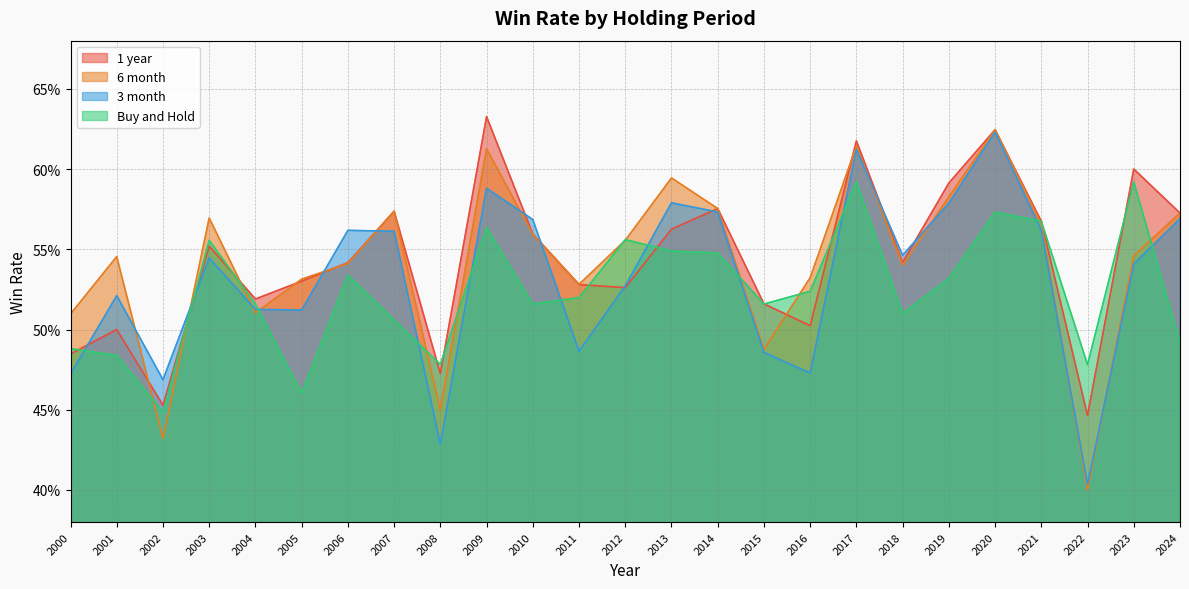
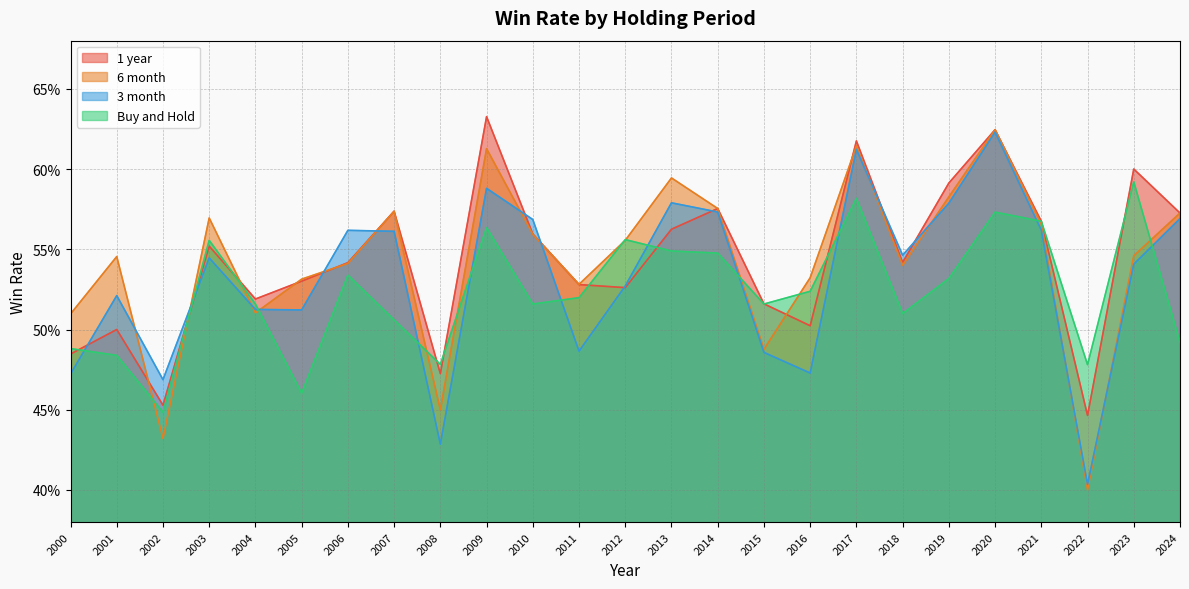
  {
    "3 month": {
      "2000": "47.2%",
      "2001": "52.1%",
      "2002": "46.9%",
      "2003": "54.5%",
      "2004": "51.2%",
      "2005": "51.2%",
      "2006": "56.2%",
      "2007": "56.1%",
      "2008": "42.9%",
      "2009": "58.8%",
      "2010": "56.9%",
      "2011": "48.6%",
      "2013": "57.9%",
      "2014": "57.3%",
      "2015": "48.6%",
      "2016": "47.3%",
      "2017": "61.2%",
      "2018": "54.6%",
      "2019": "57.9%",
      "2021": "56.2%",
      "2022": "40.4%",
      "2023": "54.1%",
      "2024": "56.9%"
    },
    "Buy and Hold": {
      "2000": "48.8%",
      "2001": "48.4%",
      "2002": "44.8%",
      "2003": "55.6%",
      "2004": "51.6%",
      "2005": "46.0%",
      "2006": "53.4%",
      "2007": "50.6%",
      "2008": "47.8%",
      "2009": "56.3%",
      "2010": "51.6%",
      "2011": "52.0%",
      "2013": "54.9%",
      "2014": "54.8%",
      "2016": "52.4%",
-     "2017": "59.2%",
+     "2017": "58.2%",
      "2018": "51.0%",
      "2019": "53.2%",
      "2020": "57.3%",
      "2022": "47.8%",
      "2023": "59.2%",
      "2024": "49.2%"
    }
  }
